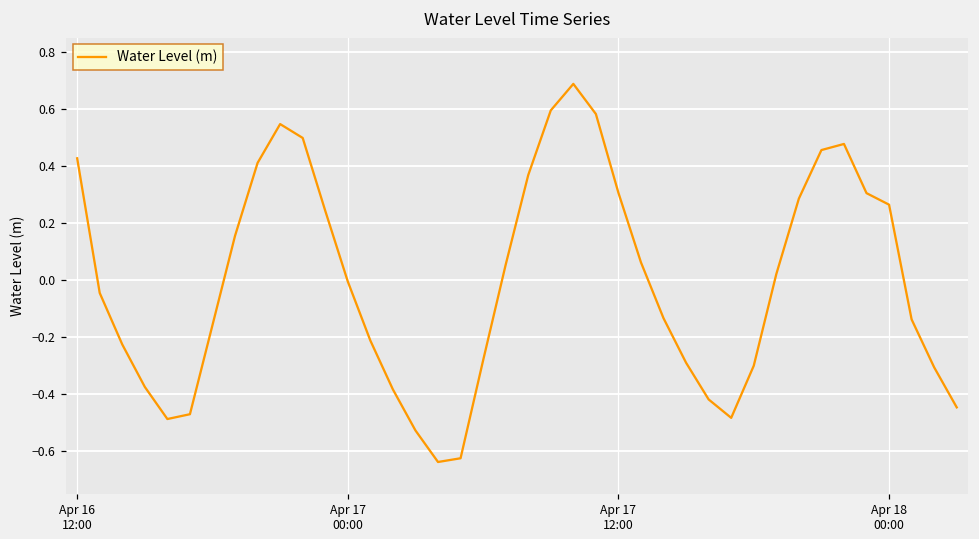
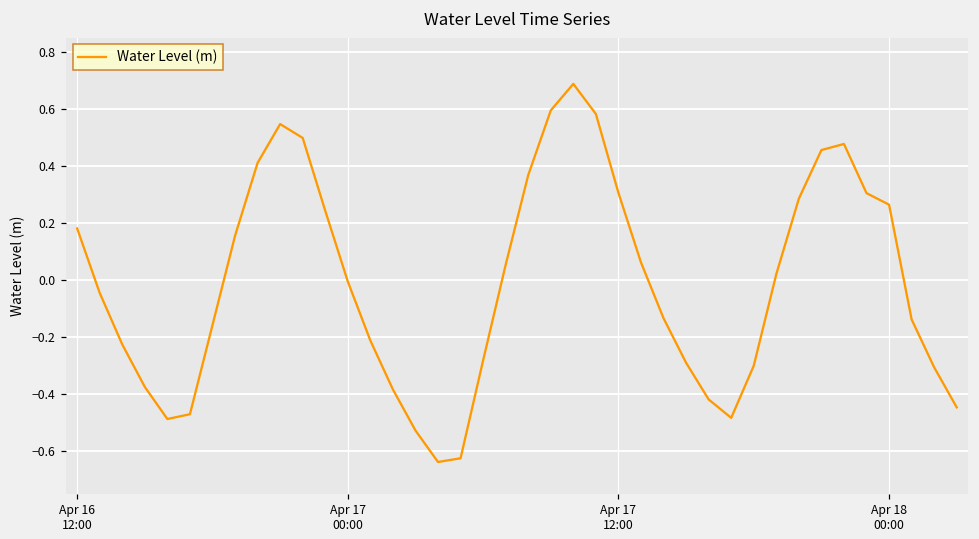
  {
-   "Apr 16 12:00": 0.43,
+   "Apr 16 12:00": 0.18,
    "Apr 17 00:00": -0.01,
    "Apr 17 12:00": 0.31,
    "Apr 18 00:00": 0.26
  }
